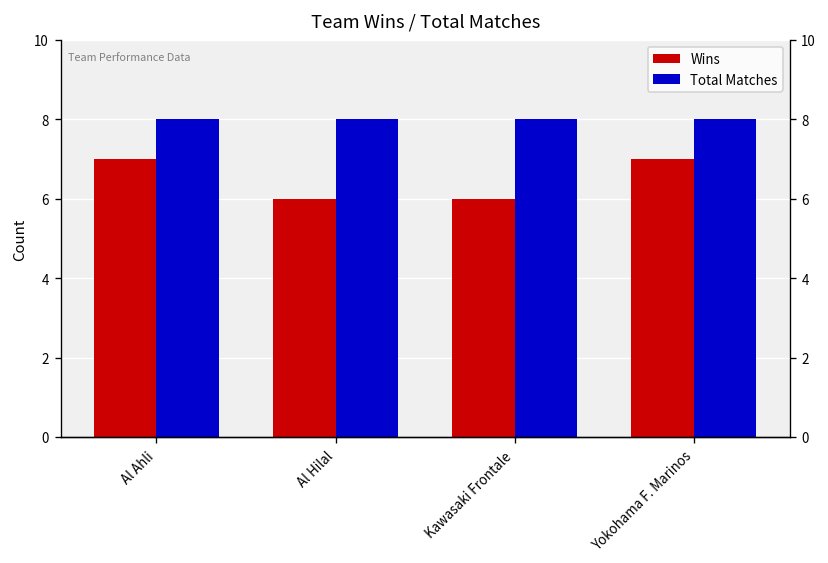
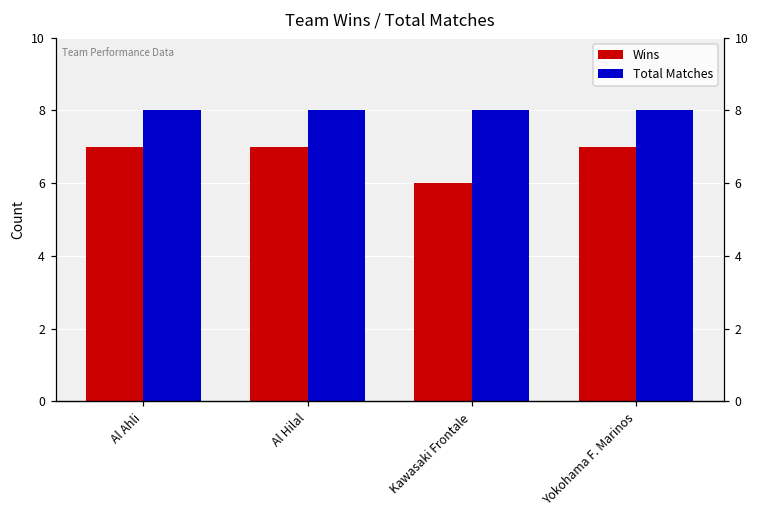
  {
    "Wins": {
      "Al Ahli": 7,
-     "Al Hilal": 6,
+     "Al Hilal": 7,
      "Kawasaki Frontale": 6,
      "Yokohama F. Marinos": 7
    },
    "Total Matches": {
      "Al Ahli": 8,
      "Al Hilal": 8,
      "Kawasaki Frontale": 8,
      "Yokohama F. Marinos": 8
    }
  }
